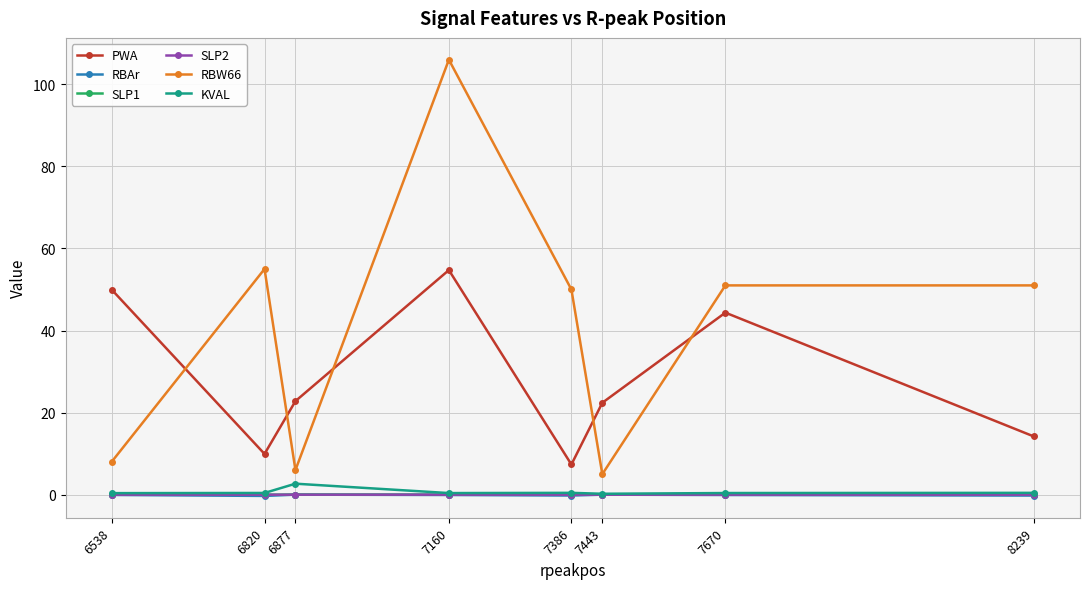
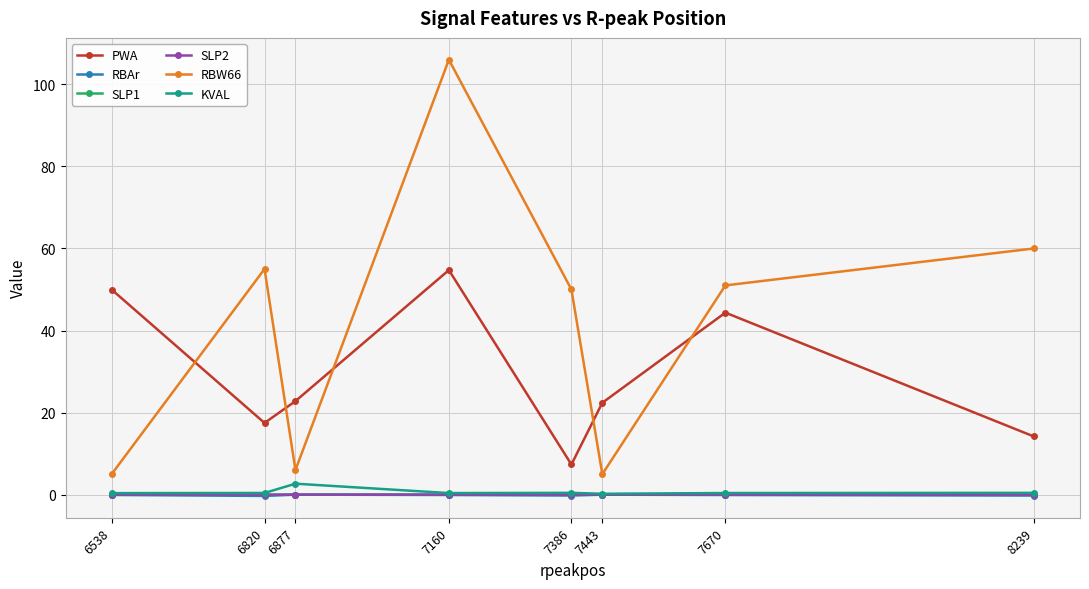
  {
    "PWA": {
      "6538": 50,
-     "6820": 10,
+     "6820": 17,
      "6877": 23,
      "7160": 55,
      "7386": 7,
      "7443": 22,
      "7670": 44,
      "8239": 14
    },
    "RBW66": {
-     "6538": 8,
+     "6538": 5,
      "6820": 55,
      "6877": 6,
      "7160": 106,
      "7386": 50,
      "7443": 5,
      "7670": 51,
-     "8239": 51
+     "8239": 60
    },
    "KVAL": {
      "6877": 3
    }
  }
